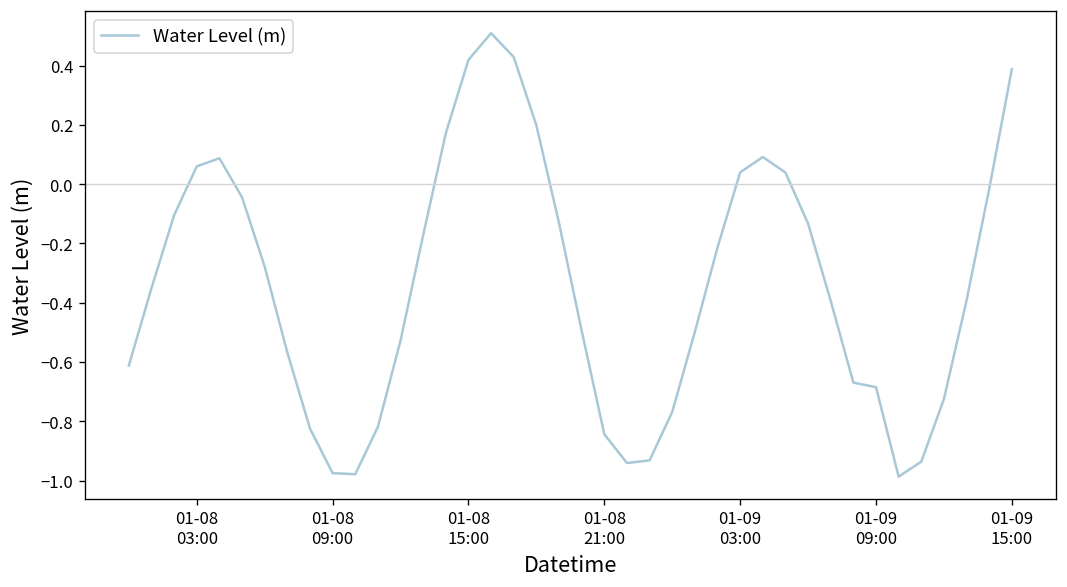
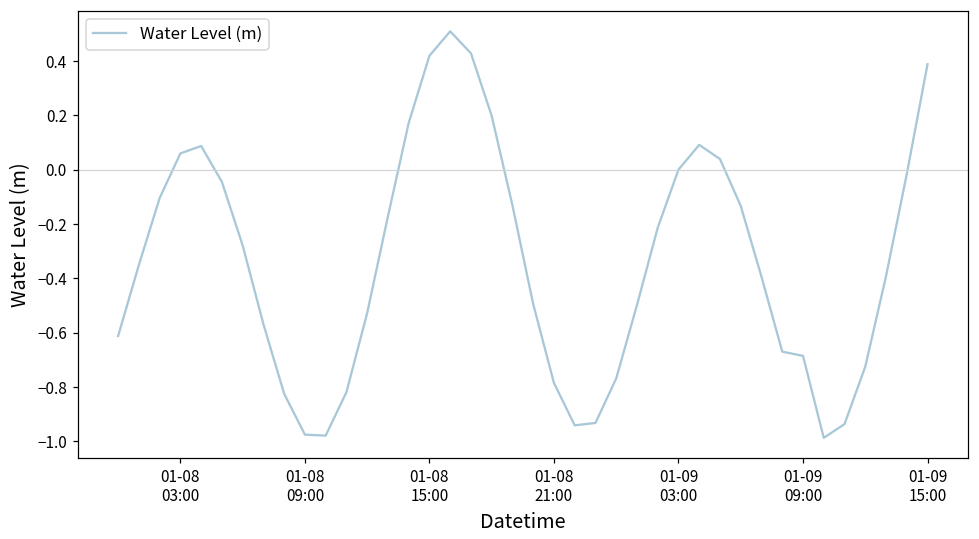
  {
    "01-08 03:00": 0.06,
    "01-08 09:00": -0.98,
    "01-08 15:00": 0.42,
-   "01-08 21:00": -0.84,
-   "01-09 03:00": 0.04,
+   "01-08 21:00": -0.79,
+   "01-09 03:00": 0.00,
    "01-09 09:00": -0.69,
    "01-09 15:00": 0.39
  }
